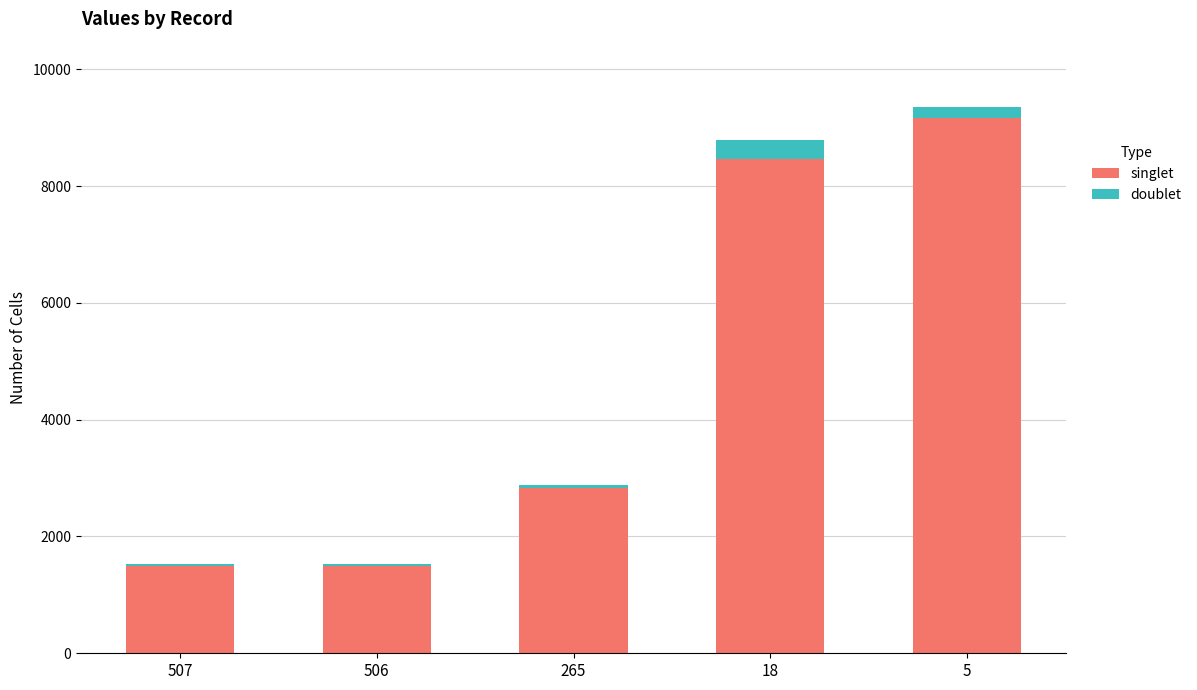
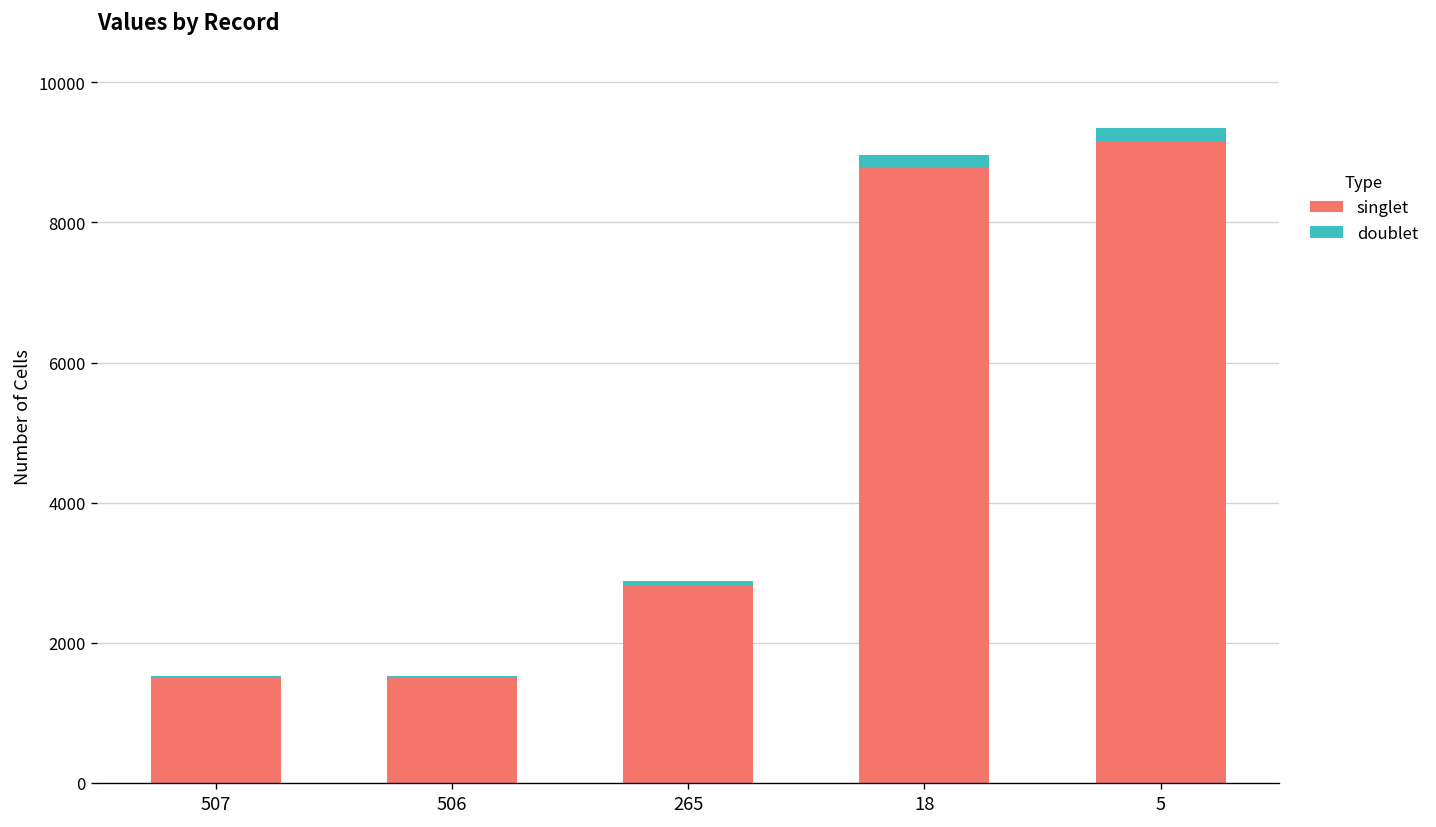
  {
    "singlet": {
      "507": 1500,
      "506": 1500,
      "265": 2800,
-     "18": 8500,
+     "18": 8800,
      "5": 9200
    },
    "doublet": {
      "265": 100,
-     "18": 300,
+     "18": 200,
      "5": 200
    }
  }
